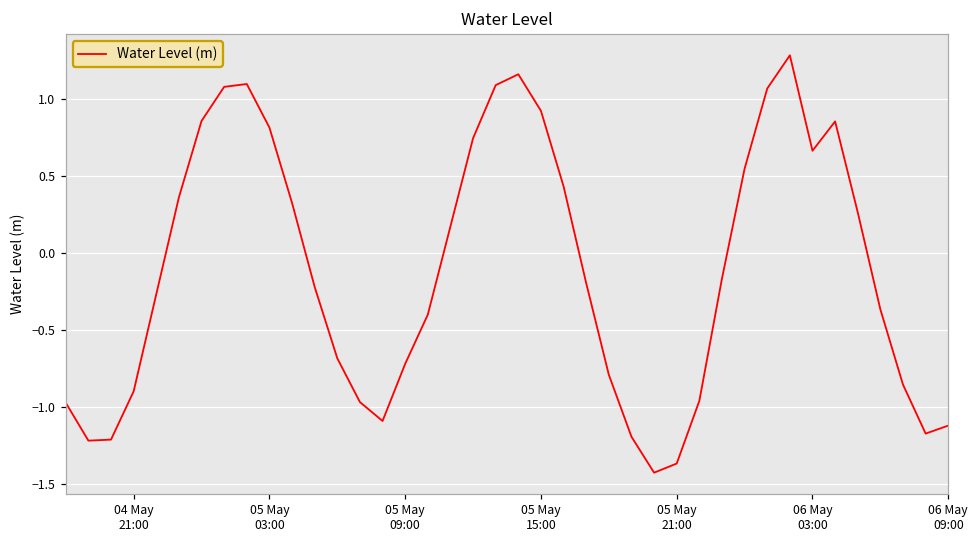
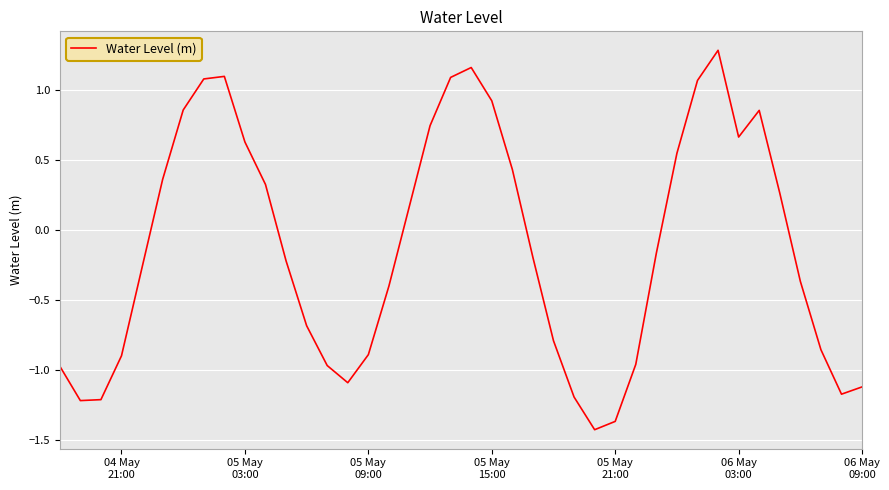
  {
    "04 May 21:00": -0.90,
-   "05 May 03:00": 0.82,
-   "05 May 09:00": -0.72,
+   "05 May 03:00": 0.63,
+   "05 May 09:00": -0.89,
    "05 May 15:00": 0.92,
    "05 May 21:00": -1.37,
    "06 May 03:00": 0.66,
    "06 May 09:00": -1.12
  }
